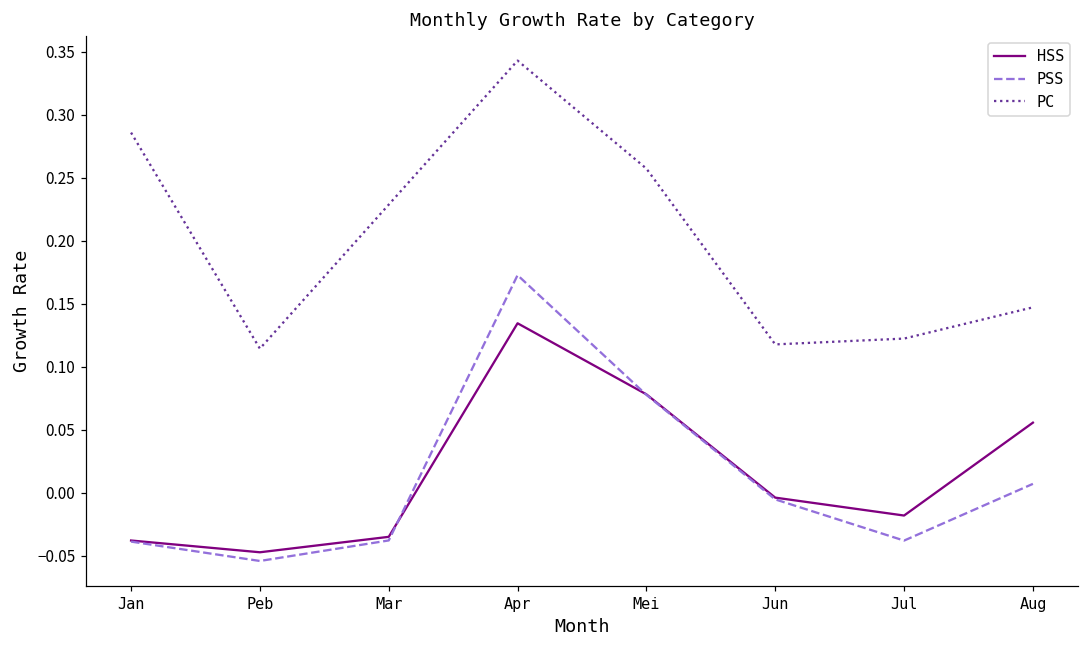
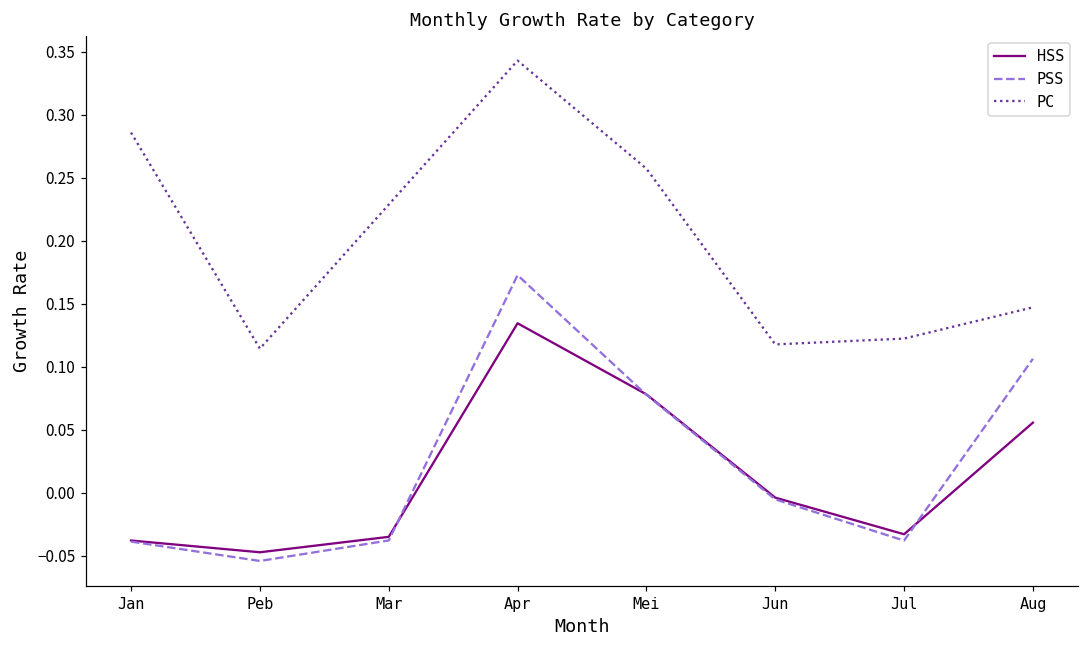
  {
    "HSS": {
      "Peb": -0.047,
      "Mar": -0.035,
      "Apr": 0.134,
-     "Jul": -0.018,
+     "Jul": -0.033,
      "Aug": 0.056
    },
    "PSS": {
      "Peb": -0.054,
      "Mar": -0.038,
      "Apr": 0.173,
      "Jul": -0.038,
-     "Aug": 0.007
+     "Aug": 0.106
    },
    "PC": {
      "Jan": 0.286,
      "Peb": 0.114,
      "Mar": 0.229,
      "Apr": 0.343,
      "Mei": 0.257,
      "Jun": 0.118,
      "Jul": 0.122,
      "Aug": 0.147
    }
  }
